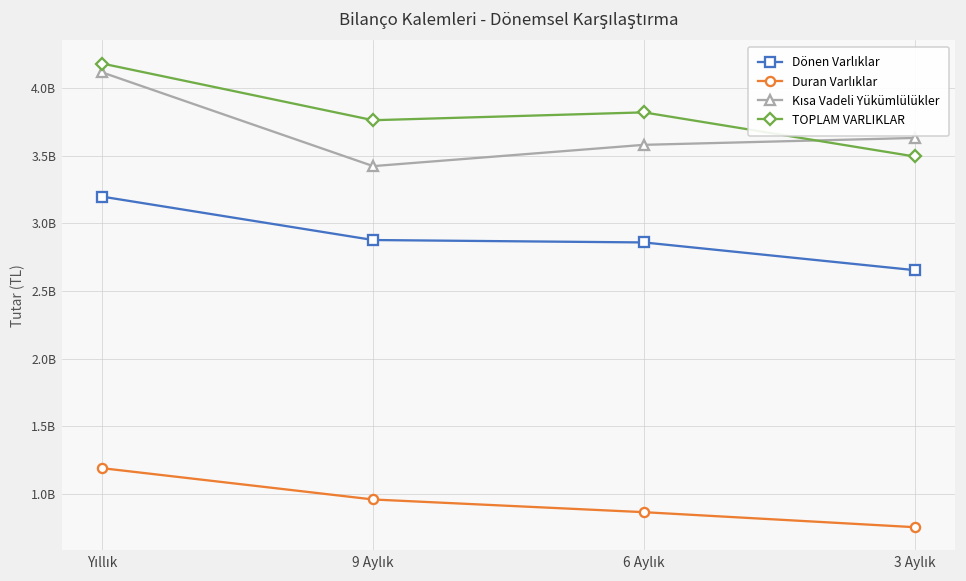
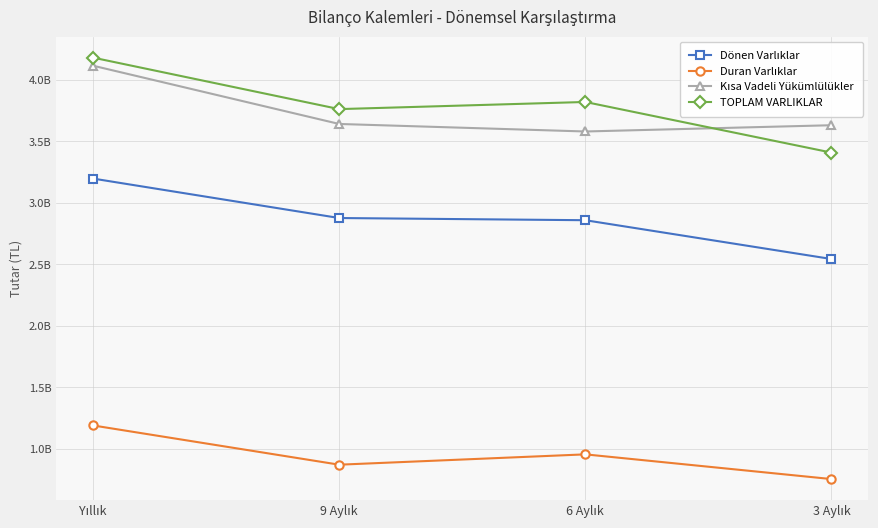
  {
    "Dönen Varlıklar": {
      "Yıllık": 3200000000,
      "9 Aylık": 2880000000,
      "6 Aylık": 2860000000,
-     "3 Aylık": 2650000000
+     "3 Aylık": 2540000000
    },
    "Duran Varlıklar": {
      "Yıllık": 1190000000,
-     "9 Aylık": 960000000,
-     "6 Aylık": 870000000,
+     "9 Aylık": 870000000,
+     "6 Aylık": 960000000,
      "3 Aylık": 750000000
    },
    "Kısa Vadeli Yükümlülükler": {
      "Yıllık": 4110000000,
-     "9 Aylık": 3420000000,
+     "9 Aylık": 3640000000,
      "6 Aylık": 3580000000,
      "3 Aylık": 3630000000
    },
    "TOPLAM VARLIKLAR": {
      "Yıllık": 4180000000,
      "9 Aylık": 3760000000,
      "6 Aylık": 3820000000,
-     "3 Aylık": 3490000000
+     "3 Aylık": 3410000000
    }
  }
